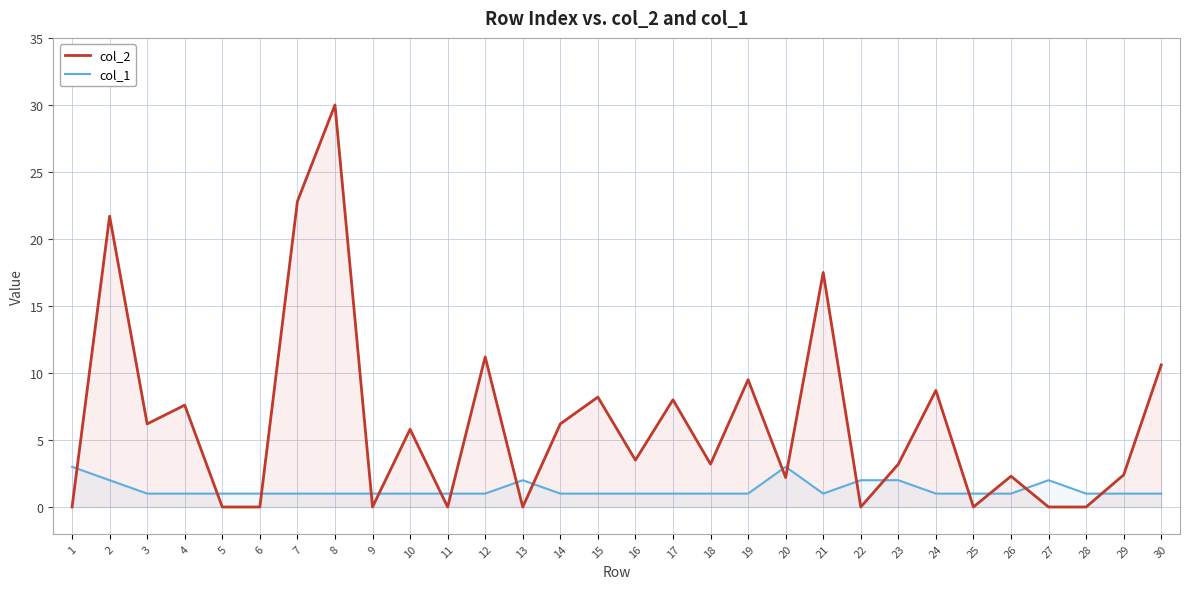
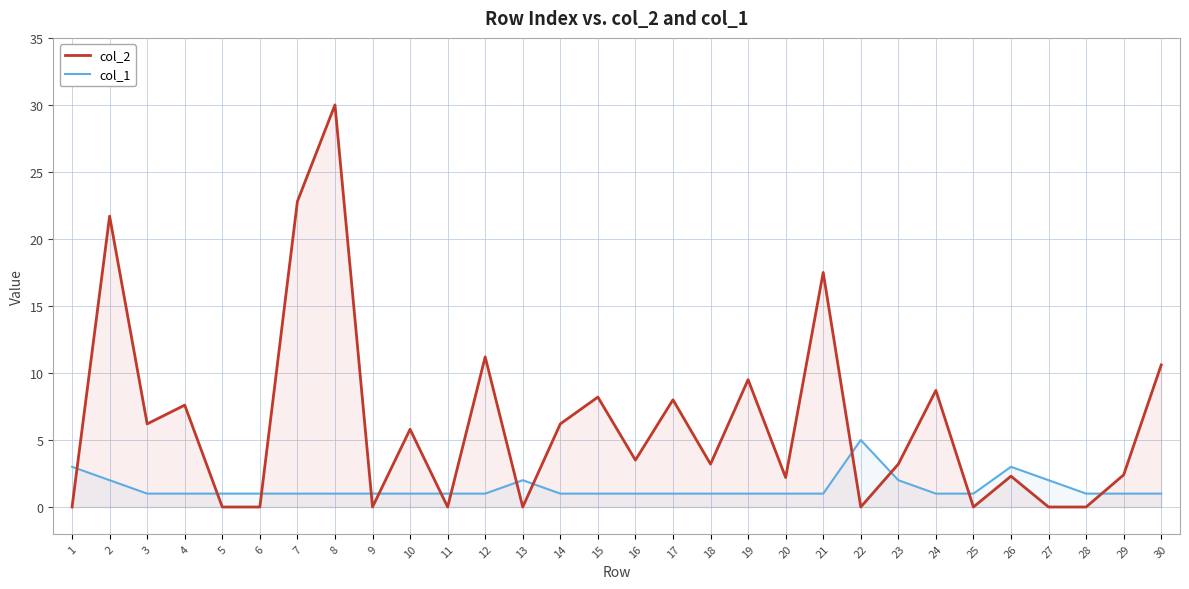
  {
    "col_2": {
      "1": 0,
      "2": 21.7,
      "3": 6.2,
      "4": 7.6,
      "5": 0,
      "6": 0,
      "7": 22.8,
      "8": 30,
      "9": 0,
      "10": 5.8,
      "11": 0,
      "12": 11.2,
      "13": 0,
      "14": 6.2,
      "15": 8.2,
      "16": 3.5,
      "17": 8,
      "18": 3.2,
      "19": 9.5,
      "20": 2.2,
      "21": 17.5,
      "22": 0,
      "23": 3.2,
      "24": 8.7,
      "25": 0,
      "26": 2.3,
      "27": 0,
      "28": 0,
      "29": 2.4,
      "30": 10.6
    },
    "col_1": {
      "1": 3,
      "2": 2,
      "3": 1,
      "4": 1,
      "5": 1,
      "6": 1,
      "7": 1,
      "8": 1,
      "9": 1,
      "10": 1,
      "11": 1,
      "12": 1,
      "13": 2,
      "14": 1,
      "15": 1,
      "16": 1,
      "17": 1,
      "18": 1,
      "19": 1,
-     "20": 3,
+     "20": 1,
      "21": 1,
-     "22": 2,
+     "22": 5,
      "23": 2,
      "24": 1,
      "25": 1,
-     "26": 1,
+     "26": 3,
      "27": 2,
      "28": 1,
      "29": 1,
      "30": 1
    }
  }
